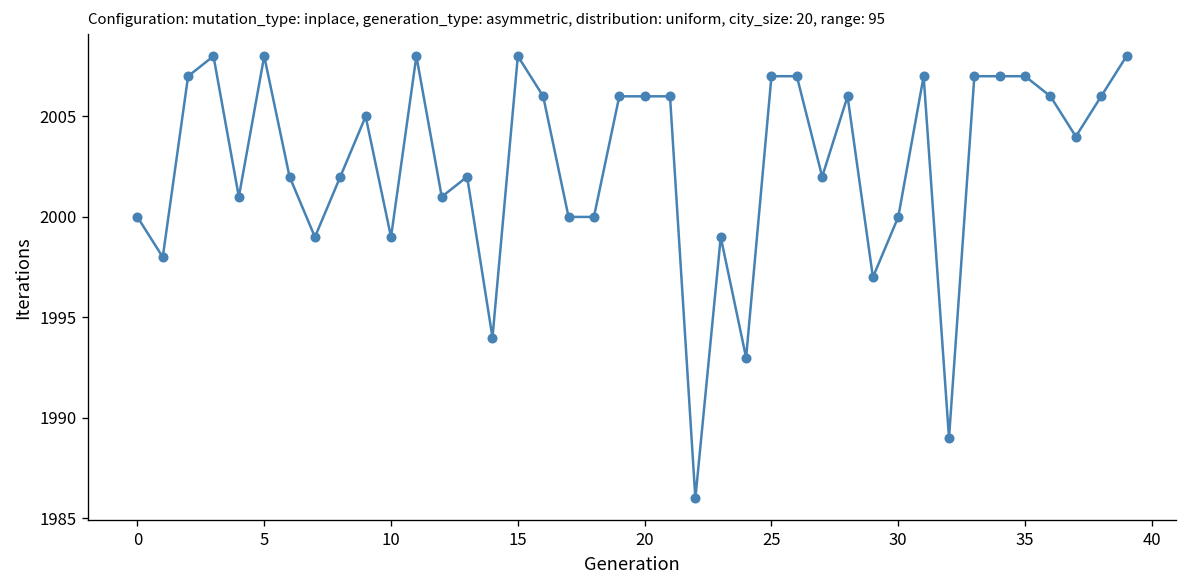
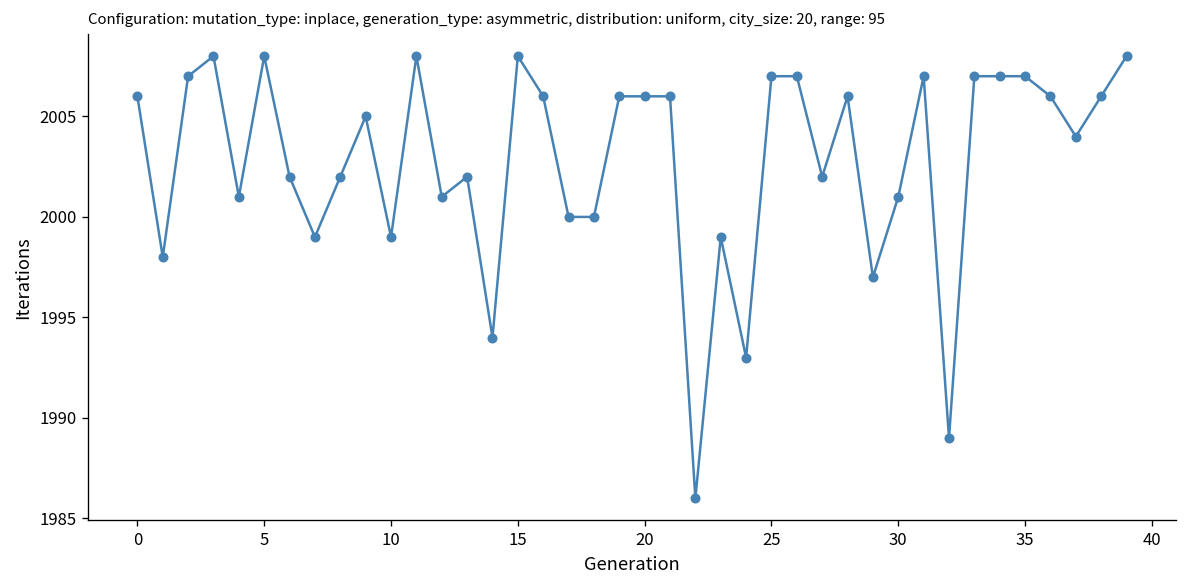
  {
-   "0": 2000,
+   "0": 2006,
    "5": 2008,
    "10": 1999,
    "15": 2008,
    "20": 2006,
    "25": 2007,
-   "30": 2000,
+   "30": 2001,
    "35": 2007
  }
